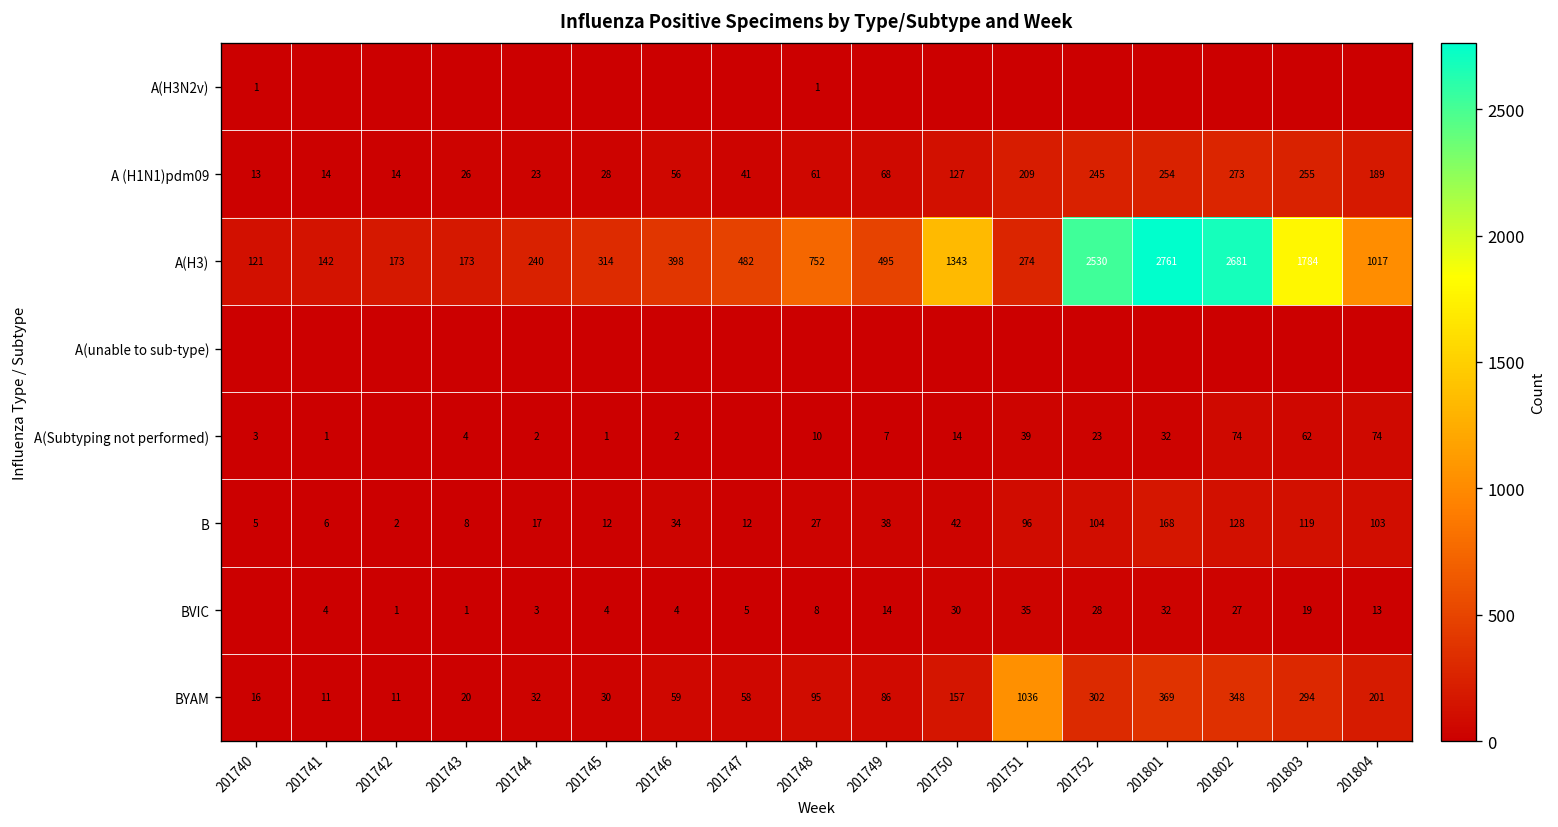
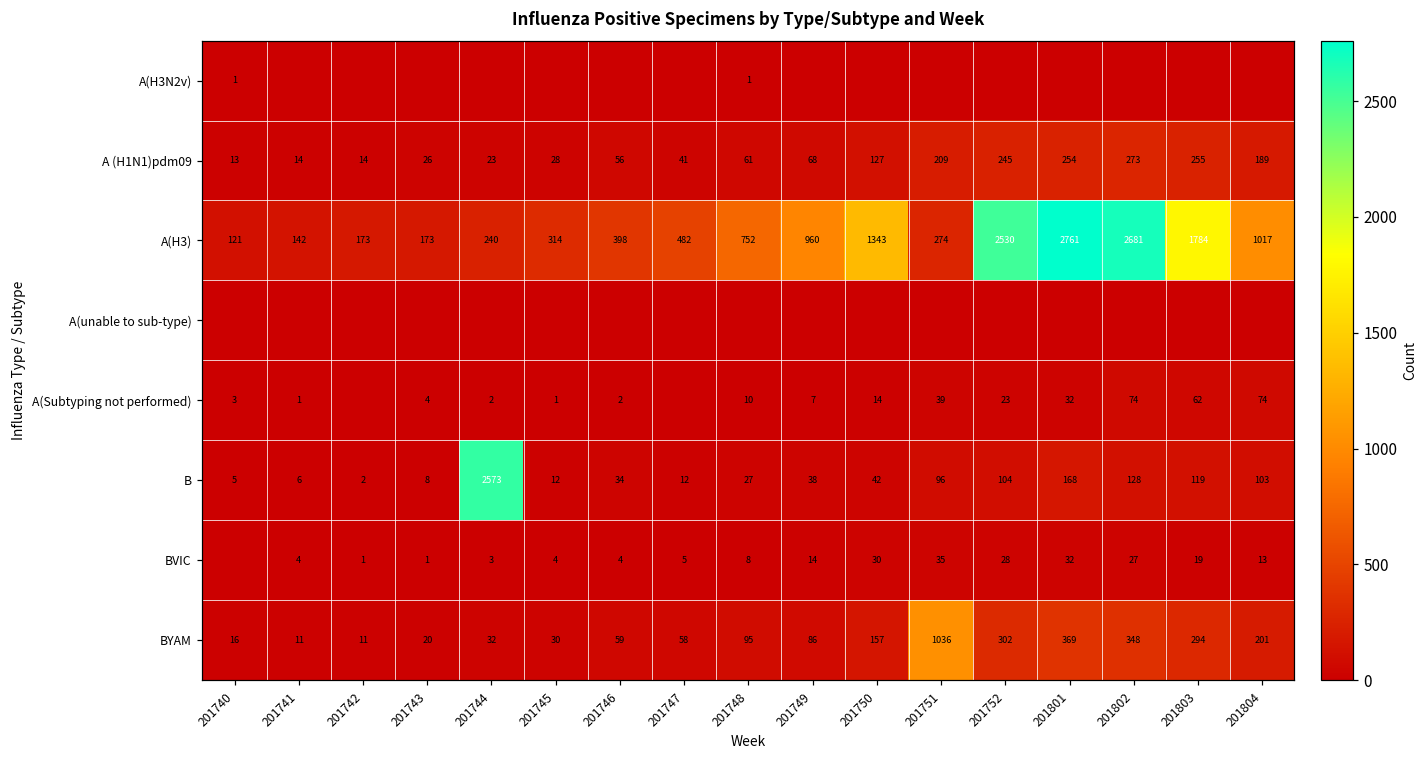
  {
    "A(H3N2v)": {
      "201740": 1,
      "201748": 1
    },
    "A (H1N1)pdm09": {
      "201740": 13,
      "201741": 14,
      "201742": 14,
      "201743": 26,
      "201744": 23,
      "201745": 28,
      "201746": 56,
      "201747": 41,
      "201748": 61,
      "201749": 68,
      "201750": 127,
      "201751": 209,
      "201752": 245,
      "201801": 254,
      "201802": 273,
      "201803": 255,
      "201804": 189
    },
    "A(H3)": {
      "201740": 121,
      "201741": 142,
      "201742": 173,
      "201743": 173,
      "201744": 240,
      "201745": 314,
      "201746": 398,
      "201747": 482,
      "201748": 752,
-     "201749": 495,
+     "201749": 960,
      "201750": 1343,
      "201751": 274,
      "201752": 2530,
      "201801": 2761,
      "201802": 2681,
      "201803": 1784,
      "201804": 1017
    },
    "A(Subtyping not performed)": {
      "201740": 3,
      "201741": 1,
      "201743": 4,
      "201744": 2,
      "201745": 1,
      "201746": 2,
      "201748": 10,
      "201749": 7,
      "201750": 14,
      "201751": 39,
      "201752": 23,
      "201801": 32,
      "201802": 74,
      "201803": 62,
      "201804": 74
    },
    "B": {
      "201740": 5,
      "201741": 6,
      "201742": 2,
      "201743": 8,
-     "201744": 17,
+     "201744": 2573,
      "201745": 12,
      "201746": 34,
      "201747": 12,
      "201748": 27,
      "201749": 38,
      "201750": 42,
      "201751": 96,
      "201752": 104,
      "201801": 168,
      "201802": 128,
      "201803": 119,
      "201804": 103
    },
    "BVIC": {
      "201741": 4,
      "201742": 1,
      "201743": 1,
      "201744": 3,
      "201745": 4,
      "201746": 4,
      "201747": 5,
      "201748": 8,
      "201749": 14,
      "201750": 30,
      "201751": 35,
      "201752": 28,
      "201801": 32,
      "201802": 27,
      "201803": 19,
      "201804": 13
    },
    "BYAM": {
      "201740": 16,
      "201741": 11,
      "201742": 11,
      "201743": 20,
      "201744": 32,
      "201745": 30,
      "201746": 59,
      "201747": 58,
      "201748": 95,
      "201749": 86,
      "201750": 157,
      "201751": 1036,
      "201752": 302,
      "201801": 369,
      "201802": 348,
      "201803": 294,
      "201804": 201
    }
  }
